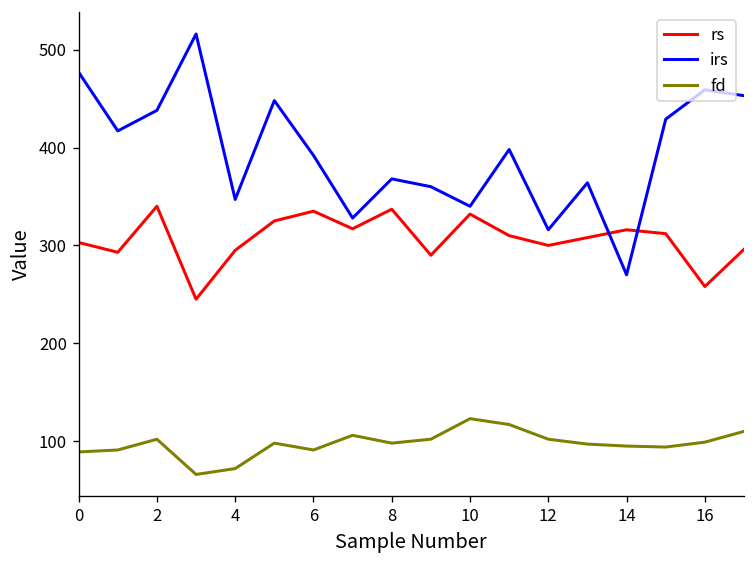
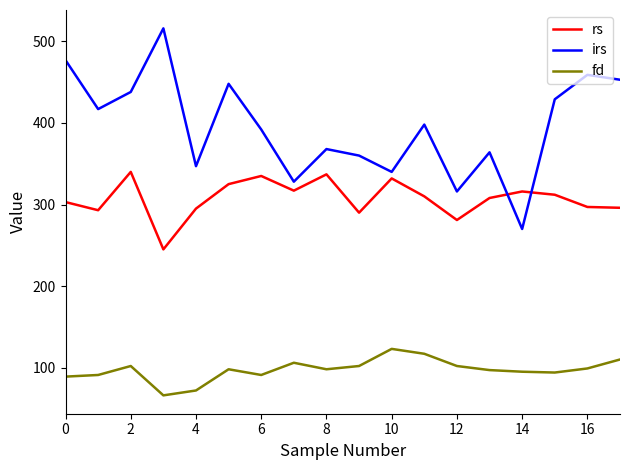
  {
    "rs": {
      "0": 300,
      "2": 340,
      "4": 300,
      "6": 340,
      "8": 340,
      "10": 330,
-     "12": 300,
+     "12": 280,
      "14": 320,
-     "16": 260
+     "16": 300
    },
    "irs": {
      "0": 480,
      "2": 440,
      "4": 350,
      "6": 390,
      "8": 370,
      "10": 340,
      "12": 320,
      "14": 270
    },
    "fd": {
      "0": 90,
      "2": 100,
      "4": 70,
      "6": 90,
      "8": 100,
      "10": 120,
      "12": 100,
      "14": 100,
      "16": 100
    }
  }
